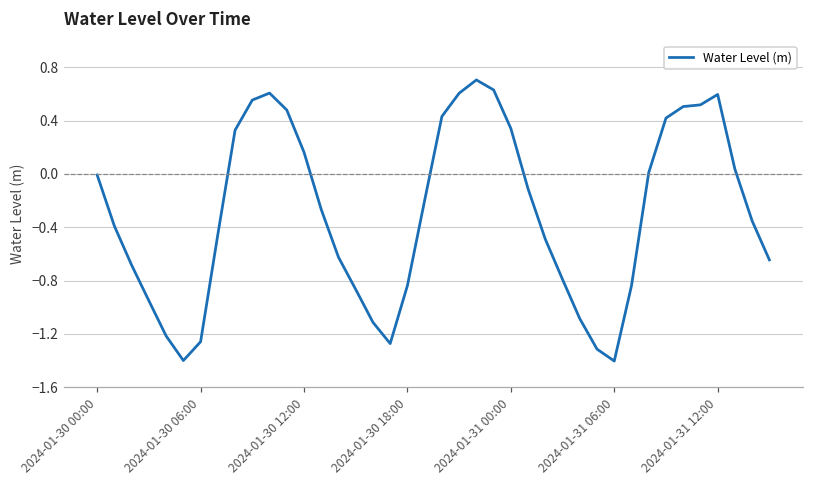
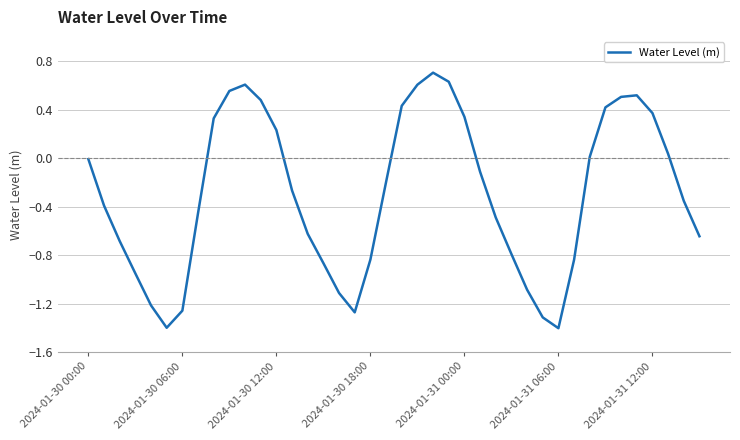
  {
    "2024-01-30 00:00": -0.01,
    "2024-01-30 06:00": -1.26,
-   "2024-01-30 12:00": 0.16,
+   "2024-01-30 12:00": 0.23,
    "2024-01-30 18:00": -0.84,
    "2024-01-31 00:00": 0.34,
    "2024-01-31 06:00": -1.40,
-   "2024-01-31 12:00": 0.60
+   "2024-01-31 12:00": 0.37
  }
